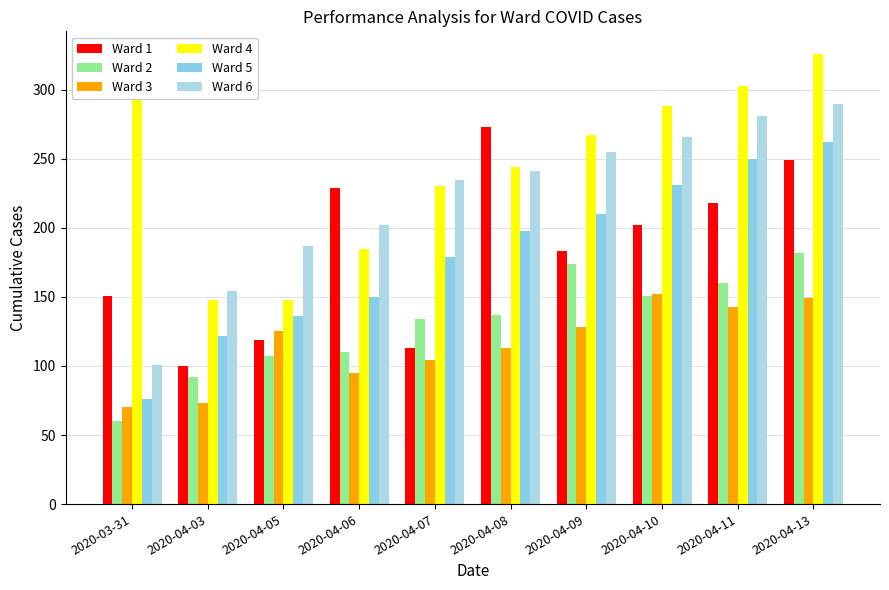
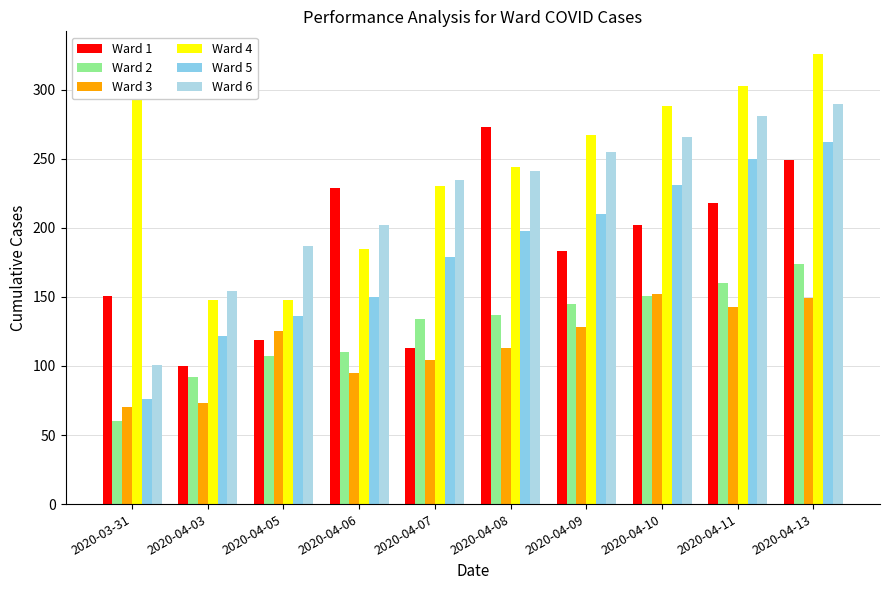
  {
    "Ward 1": {
      "2020-03-31": 151,
      "2020-04-03": 100,
      "2020-04-05": 119,
      "2020-04-06": 229,
      "2020-04-07": 113,
      "2020-04-08": 273,
      "2020-04-09": 183,
      "2020-04-10": 202,
      "2020-04-11": 218,
      "2020-04-13": 249
    },
    "Ward 2": {
      "2020-03-31": 60,
      "2020-04-03": 92,
      "2020-04-05": 107,
      "2020-04-06": 110,
      "2020-04-07": 134,
      "2020-04-08": 137,
-     "2020-04-09": 174,
+     "2020-04-09": 145,
      "2020-04-10": 151,
      "2020-04-11": 160,
-     "2020-04-13": 182
+     "2020-04-13": 174
    },
    "Ward 3": {
      "2020-03-31": 70,
      "2020-04-03": 73,
      "2020-04-05": 125,
      "2020-04-06": 95,
      "2020-04-07": 104,
      "2020-04-08": 113,
      "2020-04-09": 128,
      "2020-04-10": 152,
      "2020-04-11": 143,
      "2020-04-13": 149
    },
    "Ward 4": {
      "2020-04-03": 148,
      "2020-04-05": 148,
      "2020-04-06": 185,
      "2020-04-07": 230,
      "2020-04-08": 244,
      "2020-04-09": 267,
      "2020-04-10": 288,
      "2020-04-11": 303,
      "2020-04-13": 326
    }
  }
